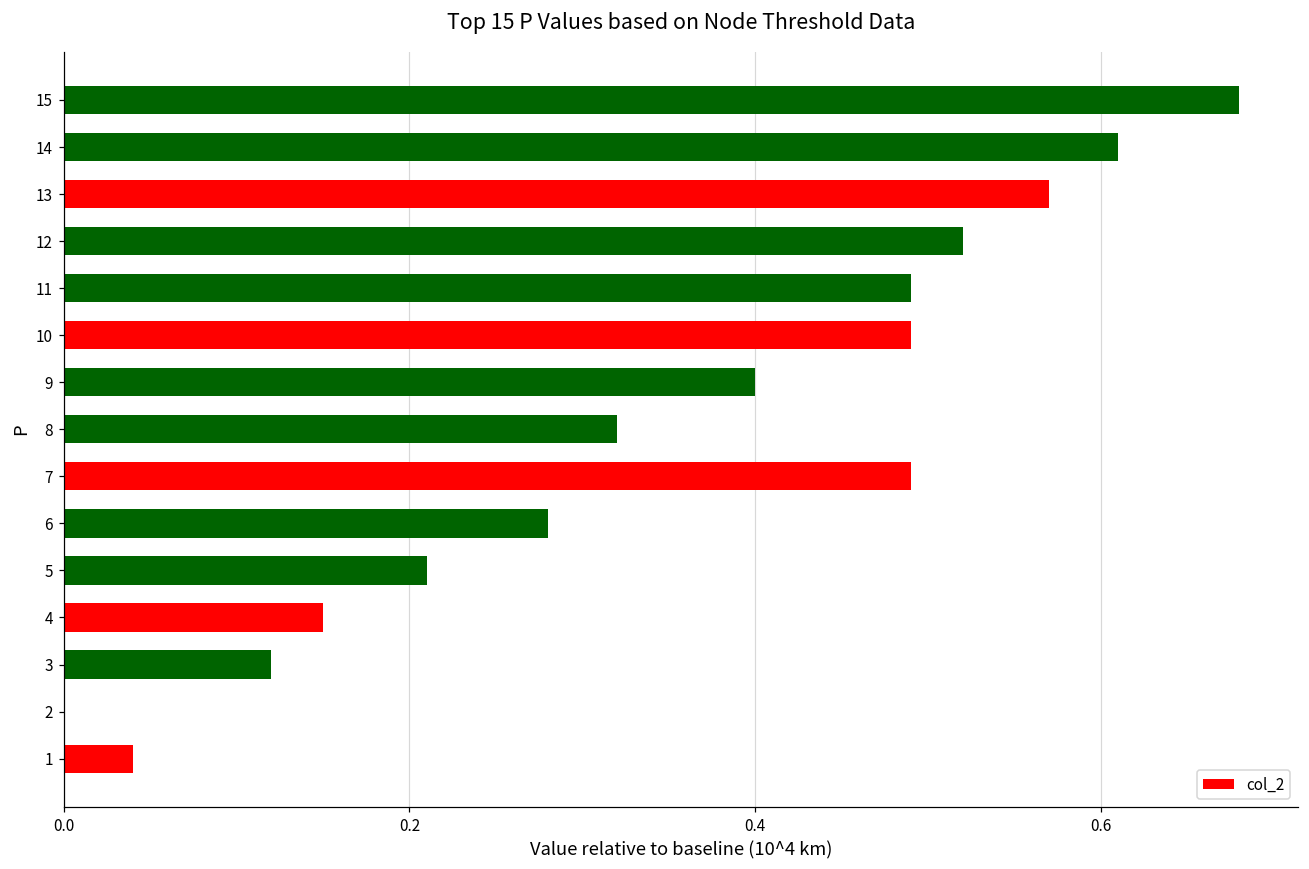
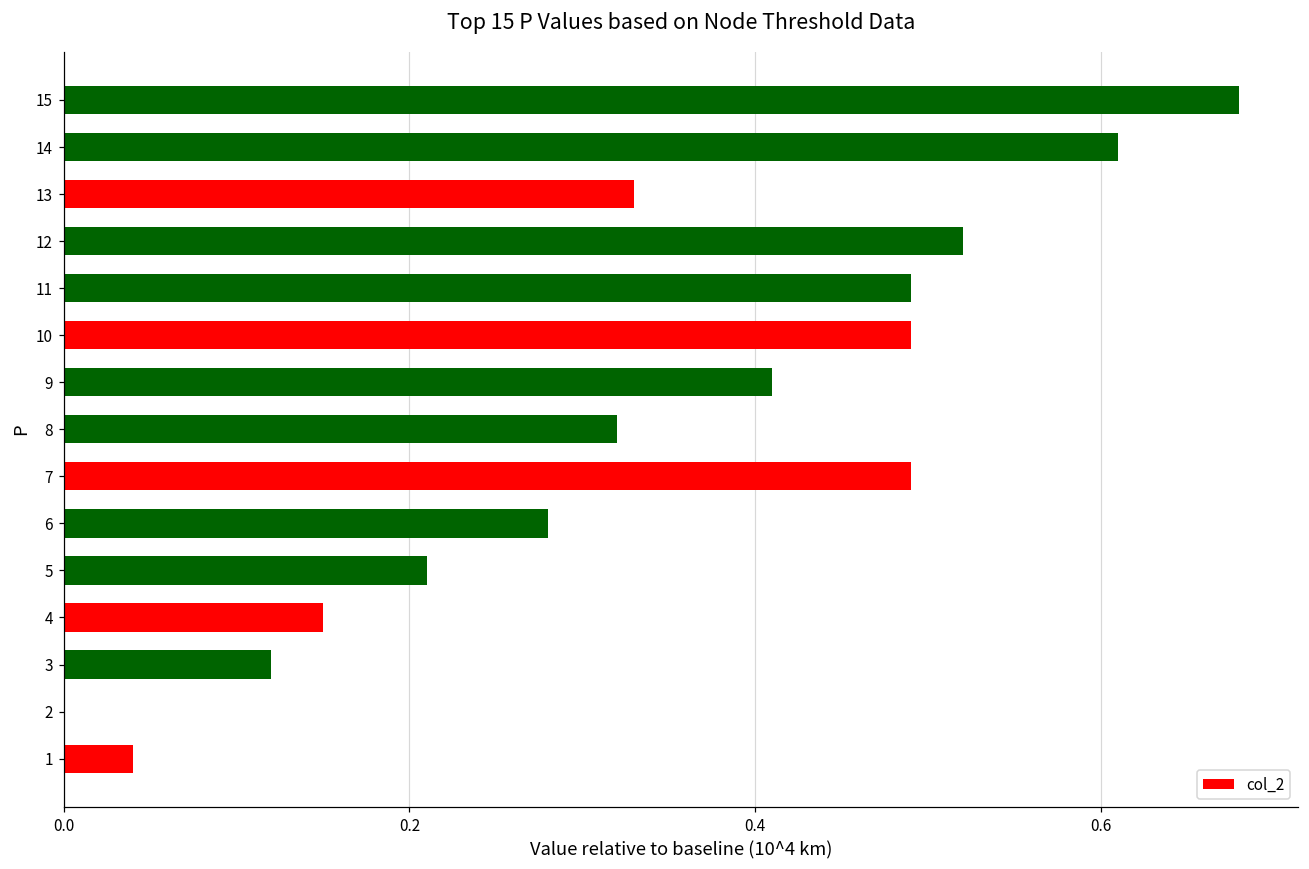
  {
    "15": 0.680,
    "14": 0.610,
-   "13": 0.570,
+   "13": 0.330,
    "12": 0.520,
    "11": 0.490,
    "10": 0.490,
-   "9": 0.400,
+   "9": 0.410,
    "8": 0.320,
    "7": 0.490,
    "6": 0.280,
    "5": 0.210,
    "4": 0.150,
    "3": 0.120,
    "2": 0.000,
    "1": 0.040
  }
